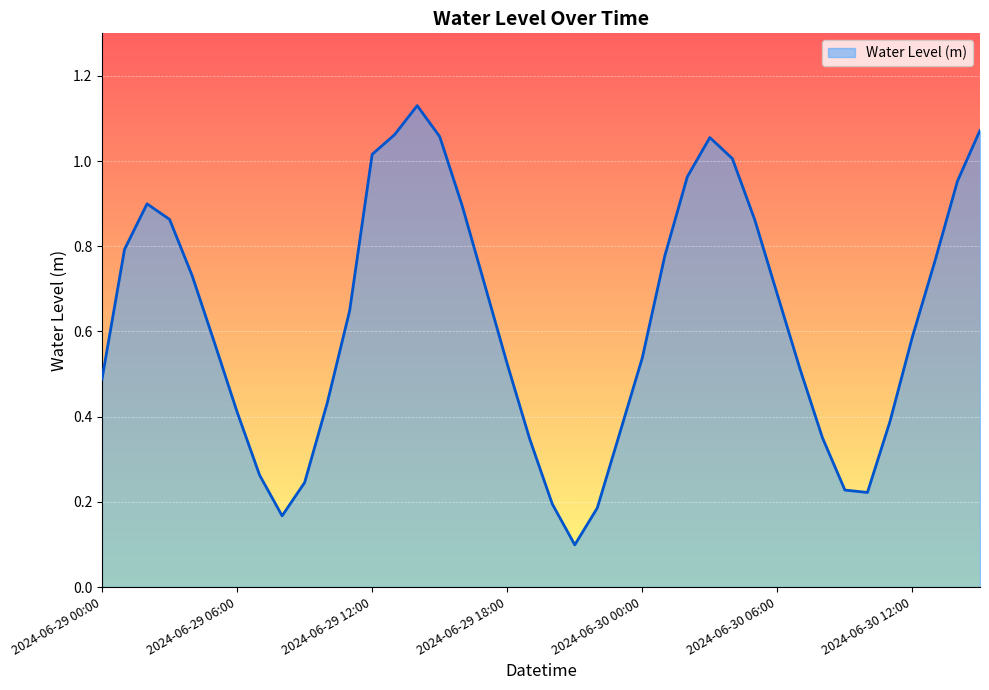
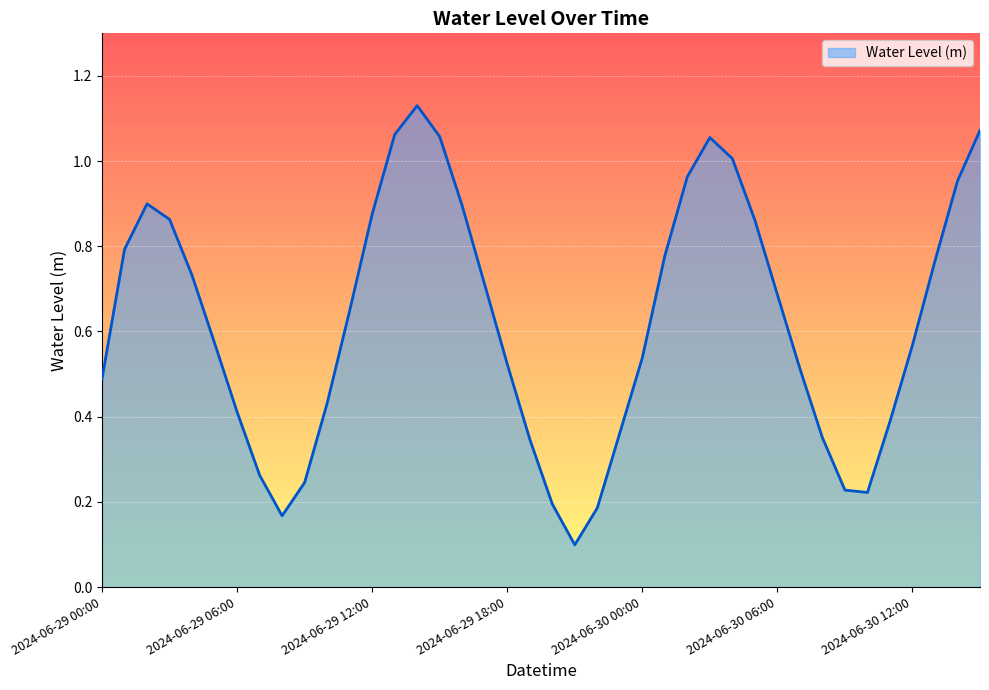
  {
    "2024-06-29 00:00": 0.49,
    "2024-06-29 06:00": 0.41,
-   "2024-06-29 12:00": 1.02,
+   "2024-06-29 12:00": 0.88,
    "2024-06-29 18:00": 0.52,
    "2024-06-30 00:00": 0.54,
    "2024-06-30 06:00": 0.69,
-   "2024-06-30 12:00": 0.59
+   "2024-06-30 12:00": 0.57
  }
